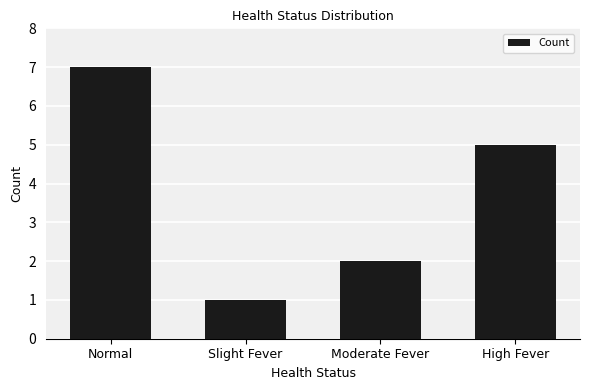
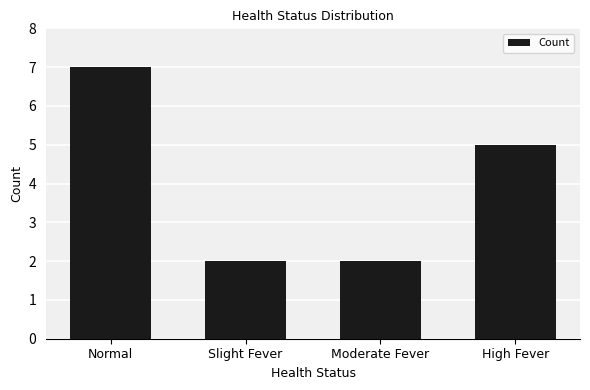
  {
    "Normal": 7,
-   "Slight Fever": 1,
+   "Slight Fever": 2,
    "Moderate Fever": 2,
    "High Fever": 5
  }
